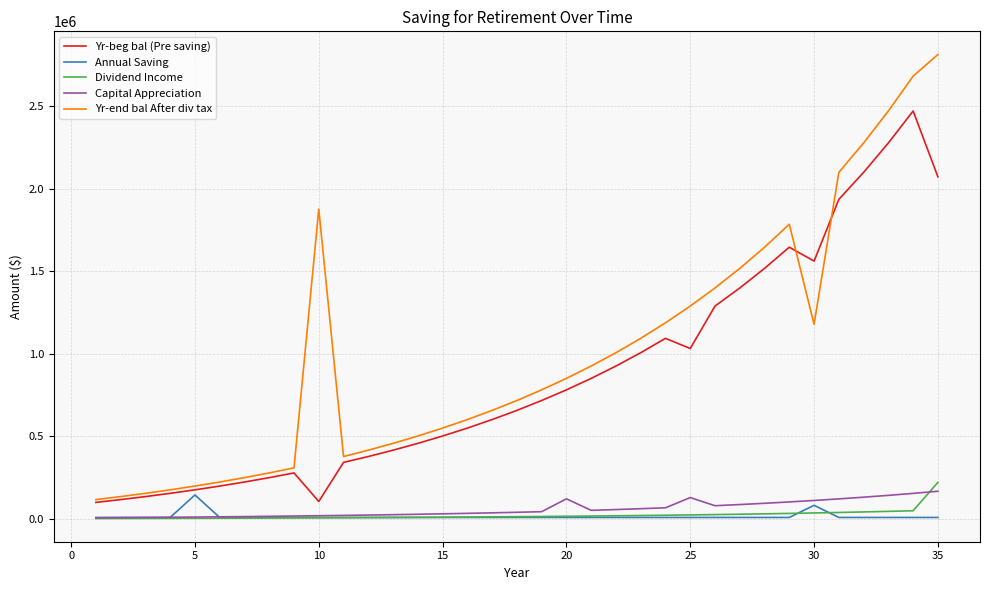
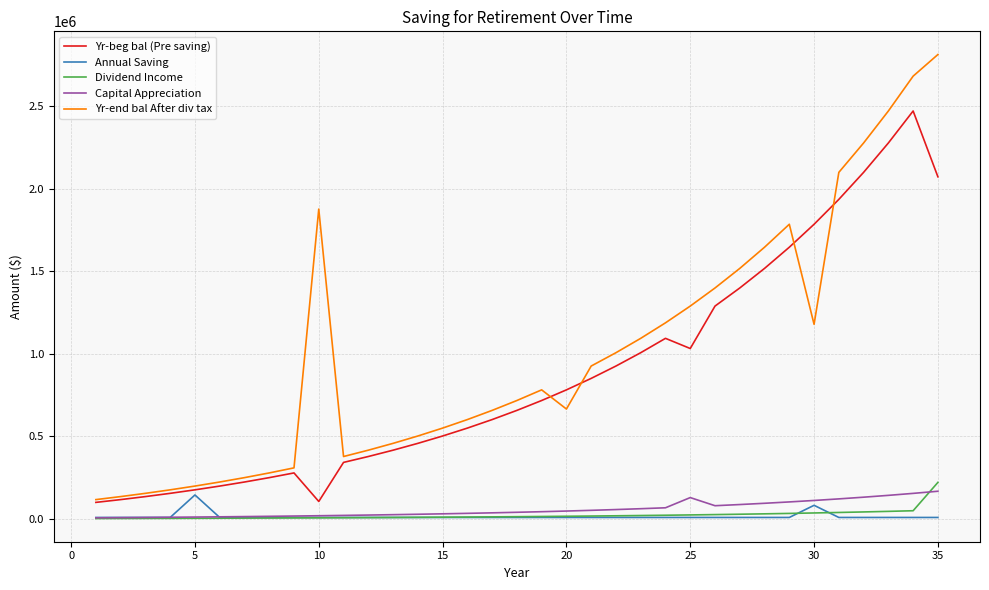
  {
    "Yr-beg bal (Pre saving)": {
      "5": 180000,
      "10": 110000,
      "15": 500000,
      "20": 780000,
      "25": 1030000,
-     "30": 1560000,
+     "30": 1790000,
      "35": 2070000
    },
    "Annual Saving": {
      "5": 140000,
      "25": 10000,
      "30": 80000,
      "35": 10000
    },
    "Dividend Income": {
      "25": 20000,
      "30": 40000,
      "35": 220000
    },
    "Capital Appreciation": {
      "15": 30000,
-     "20": 120000,
+     "20": 50000,
      "25": 130000,
      "30": 110000,
      "35": 170000
    },
    "Yr-end bal After div tax": {
      "5": 200000,
      "10": 1880000,
      "15": 550000,
-     "20": 850000,
+     "20": 670000,
      "25": 1290000,
      "30": 1180000,
      "35": 2810000
    }
  }
